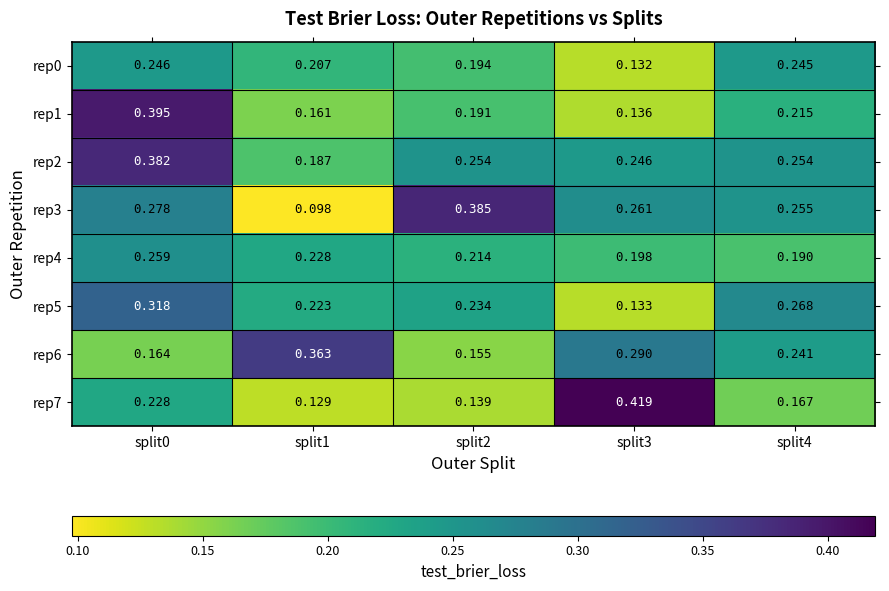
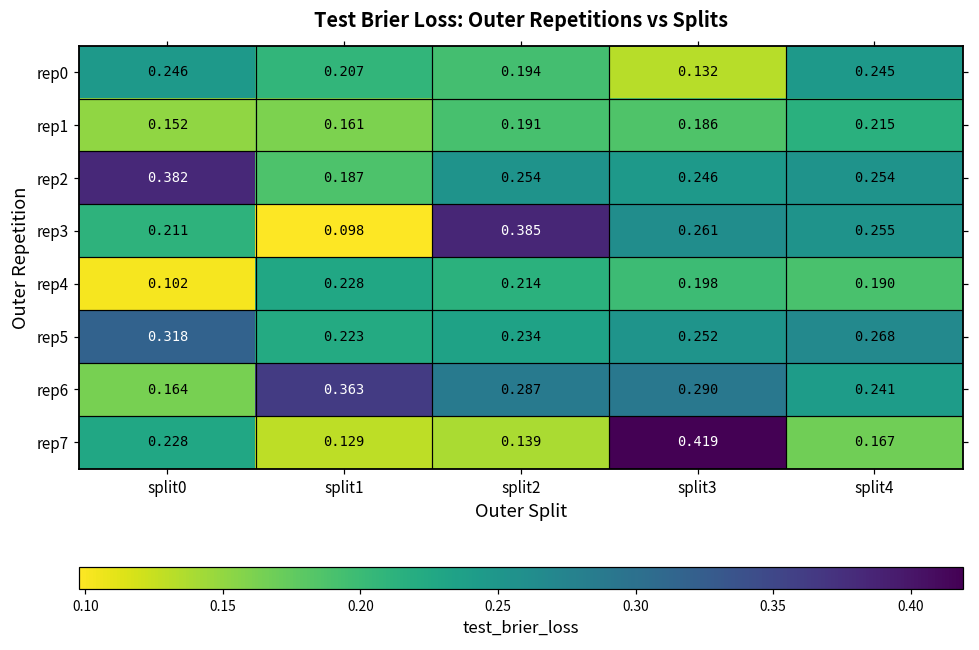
  {
    "rep0": {
      "split0": 0.246,
      "split1": 0.207,
      "split2": 0.194,
      "split3": 0.132,
      "split4": 0.245
    },
    "rep1": {
-     "split0": 0.395,
+     "split0": 0.152,
      "split1": 0.161,
      "split2": 0.191,
-     "split3": 0.136,
+     "split3": 0.186,
      "split4": 0.215
    },
    "rep2": {
      "split0": 0.382,
      "split1": 0.187,
      "split2": 0.254,
      "split3": 0.246,
      "split4": 0.254
    },
    "rep3": {
-     "split0": 0.278,
+     "split0": 0.211,
      "split1": 0.098,
      "split2": 0.385,
      "split3": 0.261,
      "split4": 0.255
    },
    "rep4": {
-     "split0": 0.259,
+     "split0": 0.102,
      "split1": 0.228,
      "split2": 0.214,
      "split3": 0.198,
      "split4": 0.190
    },
    "rep5": {
      "split0": 0.318,
      "split1": 0.223,
      "split2": 0.234,
-     "split3": 0.133,
+     "split3": 0.252,
      "split4": 0.268
    },
    "rep6": {
      "split0": 0.164,
      "split1": 0.363,
-     "split2": 0.155,
+     "split2": 0.287,
      "split3": 0.290,
      "split4": 0.241
    },
    "rep7": {
      "split0": 0.228,
      "split1": 0.129,
      "split2": 0.139,
      "split3": 0.419,
      "split4": 0.167
    }
  }
